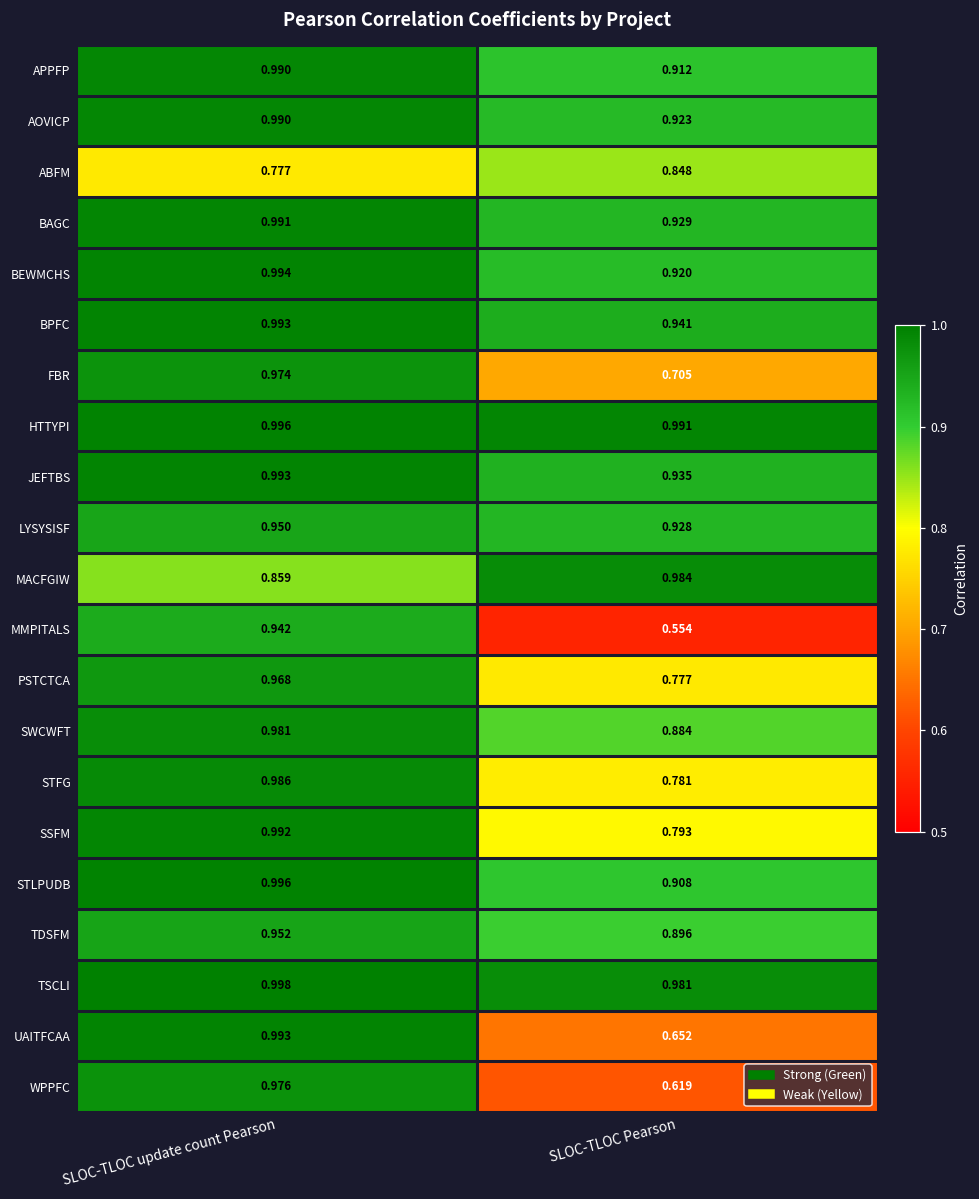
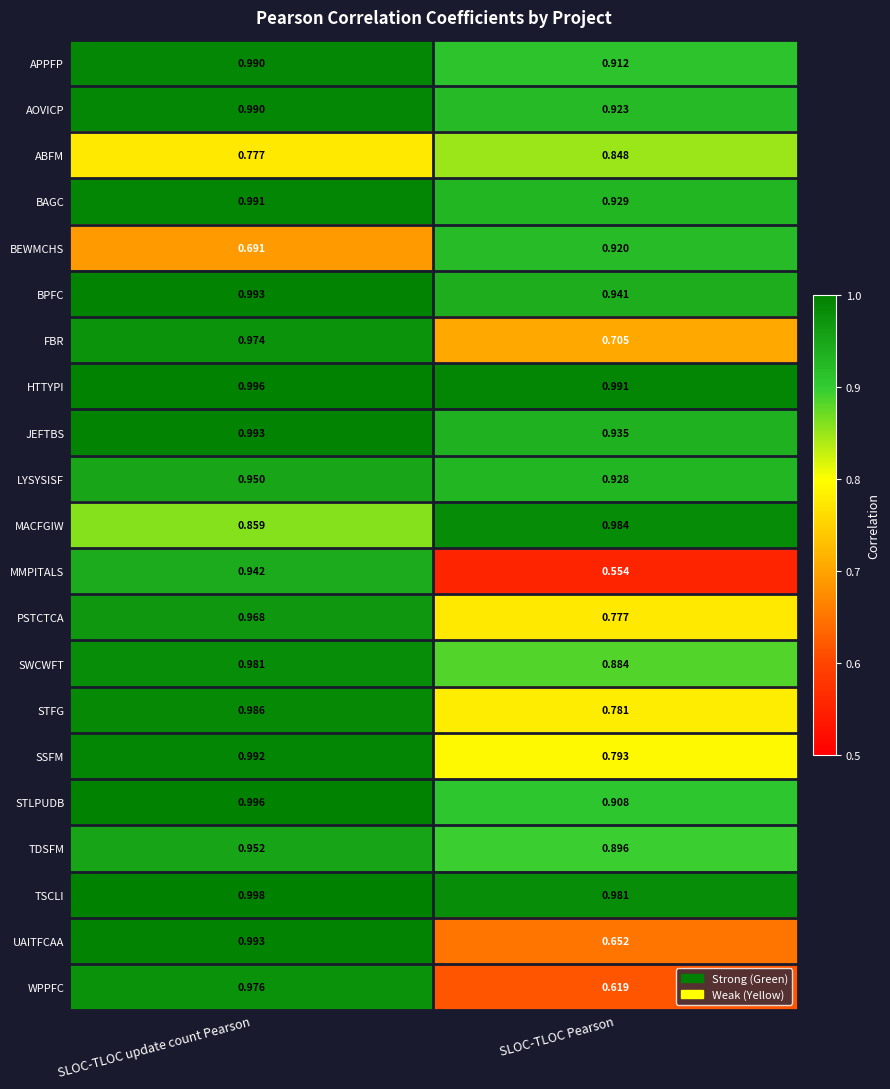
  {
    "APPFP": {
      "SLOC-TLOC update count Pearson": 0.990,
      "SLOC-TLOC Pearson": 0.912
    },
    "AOVICP": {
      "SLOC-TLOC update count Pearson": 0.990,
      "SLOC-TLOC Pearson": 0.923
    },
    "ABFM": {
      "SLOC-TLOC update count Pearson": 0.777,
      "SLOC-TLOC Pearson": 0.848
    },
    "BAGC": {
      "SLOC-TLOC update count Pearson": 0.991,
      "SLOC-TLOC Pearson": 0.929
    },
    "BEWMCHS": {
-     "SLOC-TLOC update count Pearson": 0.994,
+     "SLOC-TLOC update count Pearson": 0.691,
      "SLOC-TLOC Pearson": 0.920
    },
    "BPFC": {
      "SLOC-TLOC update count Pearson": 0.993,
      "SLOC-TLOC Pearson": 0.941
    },
    "FBR": {
      "SLOC-TLOC update count Pearson": 0.974,
      "SLOC-TLOC Pearson": 0.705
    },
    "HTTYPI": {
      "SLOC-TLOC update count Pearson": 0.996,
      "SLOC-TLOC Pearson": 0.991
    },
    "JEFTBS": {
      "SLOC-TLOC update count Pearson": 0.993,
      "SLOC-TLOC Pearson": 0.935
    },
    "LYSYSISF": {
      "SLOC-TLOC update count Pearson": 0.950,
      "SLOC-TLOC Pearson": 0.928
    },
    "MACFGIW": {
      "SLOC-TLOC update count Pearson": 0.859,
      "SLOC-TLOC Pearson": 0.984
    },
    "MMPITALS": {
      "SLOC-TLOC update count Pearson": 0.942,
      "SLOC-TLOC Pearson": 0.554
    },
    "PSTCTCA": {
      "SLOC-TLOC update count Pearson": 0.968,
      "SLOC-TLOC Pearson": 0.777
    },
    "SWCWFT": {
      "SLOC-TLOC update count Pearson": 0.981,
      "SLOC-TLOC Pearson": 0.884
    },
    "STFG": {
      "SLOC-TLOC update count Pearson": 0.986,
      "SLOC-TLOC Pearson": 0.781
    },
    "SSFM": {
      "SLOC-TLOC update count Pearson": 0.992,
      "SLOC-TLOC Pearson": 0.793
    },
    "STLPUDB": {
      "SLOC-TLOC update count Pearson": 0.996,
      "SLOC-TLOC Pearson": 0.908
    },
    "TDSFM": {
      "SLOC-TLOC update count Pearson": 0.952,
      "SLOC-TLOC Pearson": 0.896
    },
    "TSCLI": {
      "SLOC-TLOC update count Pearson": 0.998,
      "SLOC-TLOC Pearson": 0.981
    },
    "UAITFCAA": {
      "SLOC-TLOC update count Pearson": 0.993,
      "SLOC-TLOC Pearson": 0.652
    },
    "WPPFC": {
      "SLOC-TLOC update count Pearson": 0.976,
      "SLOC-TLOC Pearson": 0.619
    }
  }
